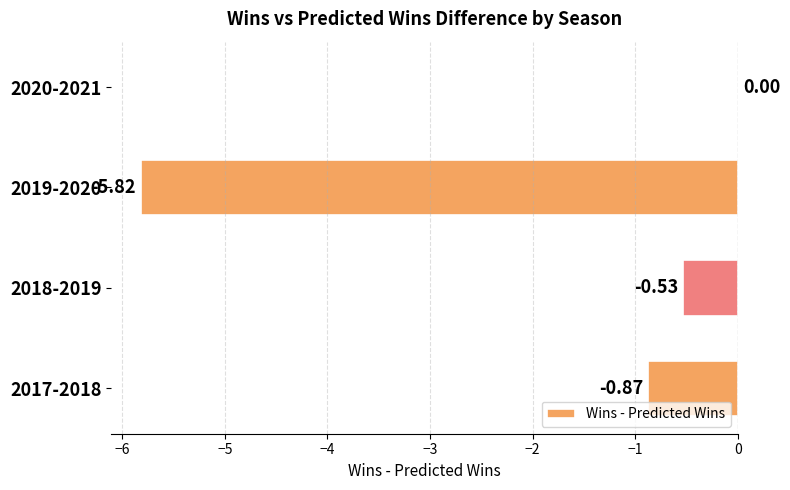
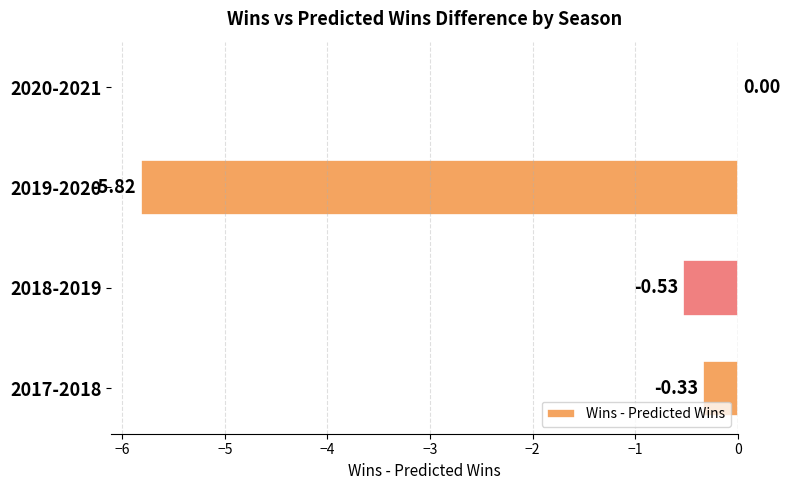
  {
    "2020-2021": 0.00,
    "2019-2020": -5.82,
    "2018-2019": -0.53,
-   "2017-2018": -0.87
+   "2017-2018": -0.33
  }
